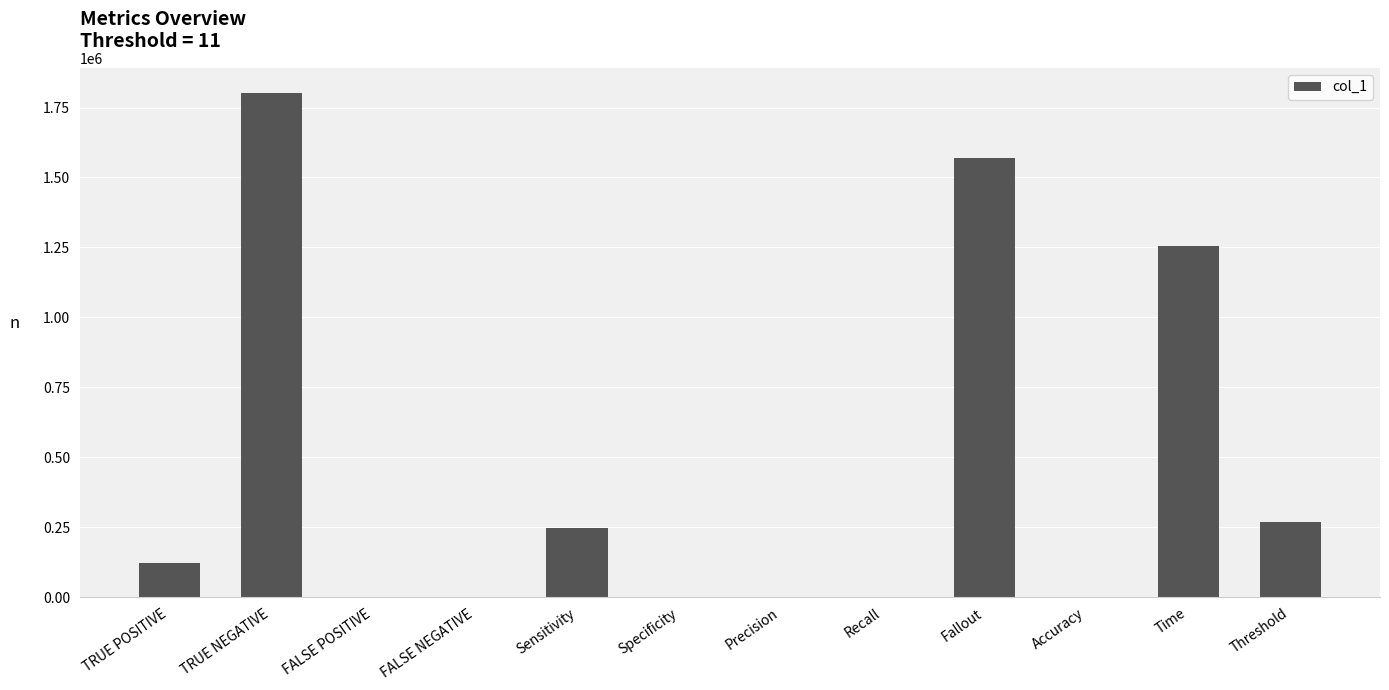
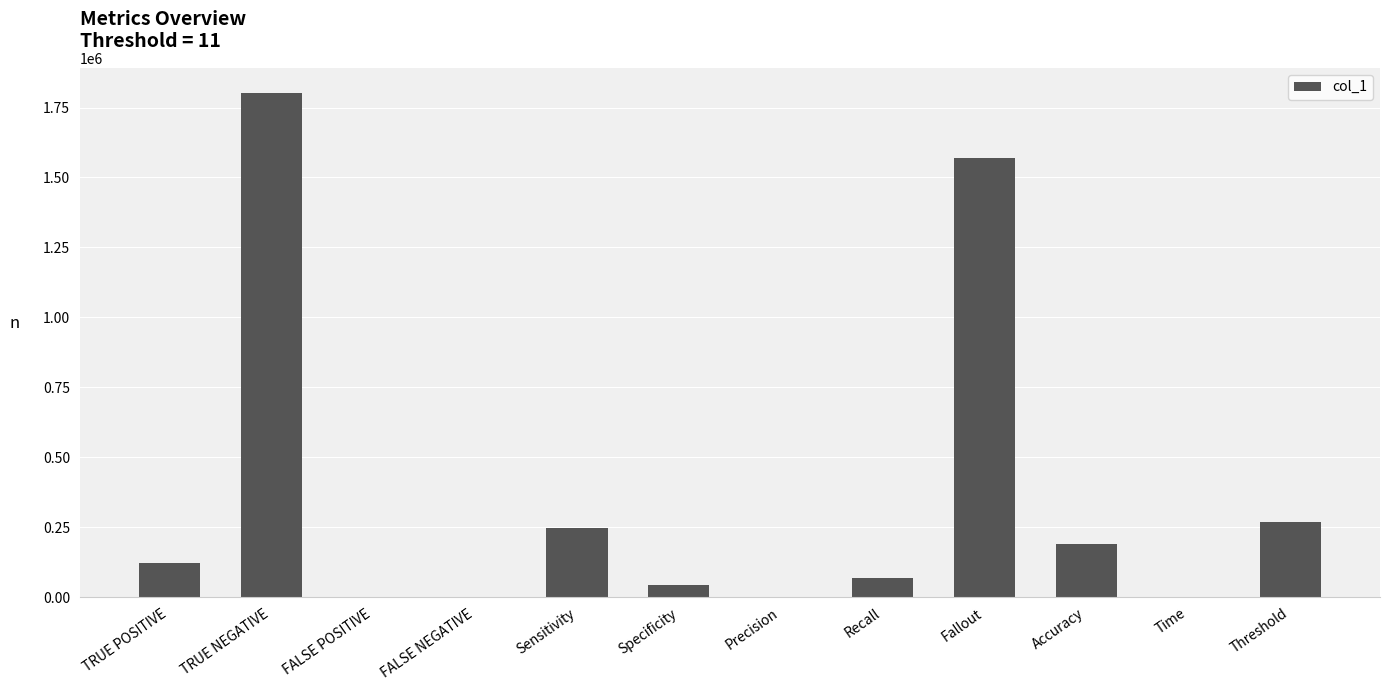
  {
    "TRUE POSITIVE": 120000,
    "TRUE NEGATIVE": 1800000,
    "FALSE POSITIVE": 0,
    "Sensitivity": 250000,
-   "Specificity": 0,
+   "Specificity": 40000,
    "Precision": 0,
-   "Recall": 0,
+   "Recall": 70000,
    "Fallout": 1570000,
-   "Accuracy": 0,
-   "Time": 1260000,
+   "Accuracy": 190000,
+   "Time": 0,
    "Threshold": 270000
  }
